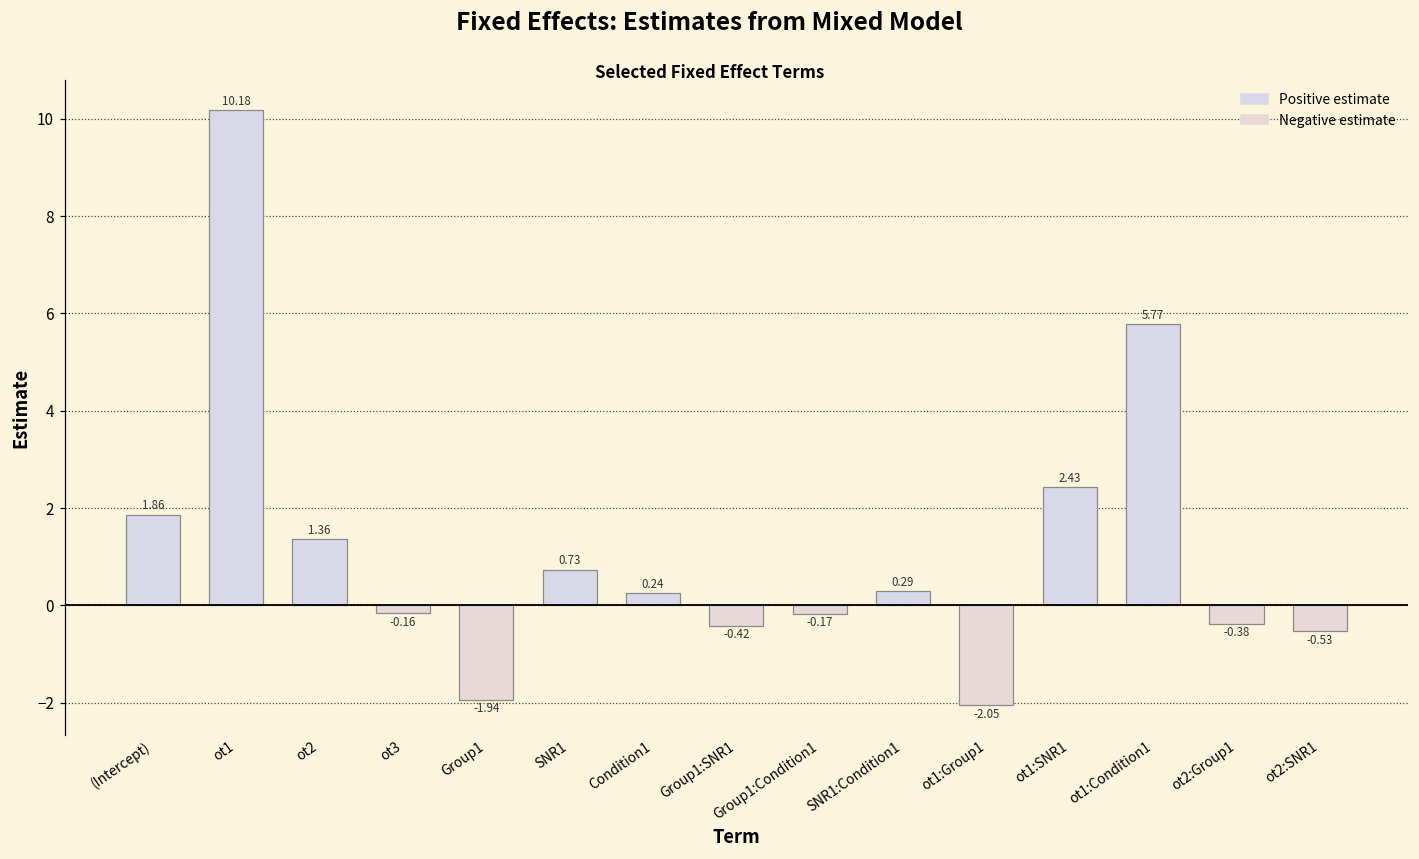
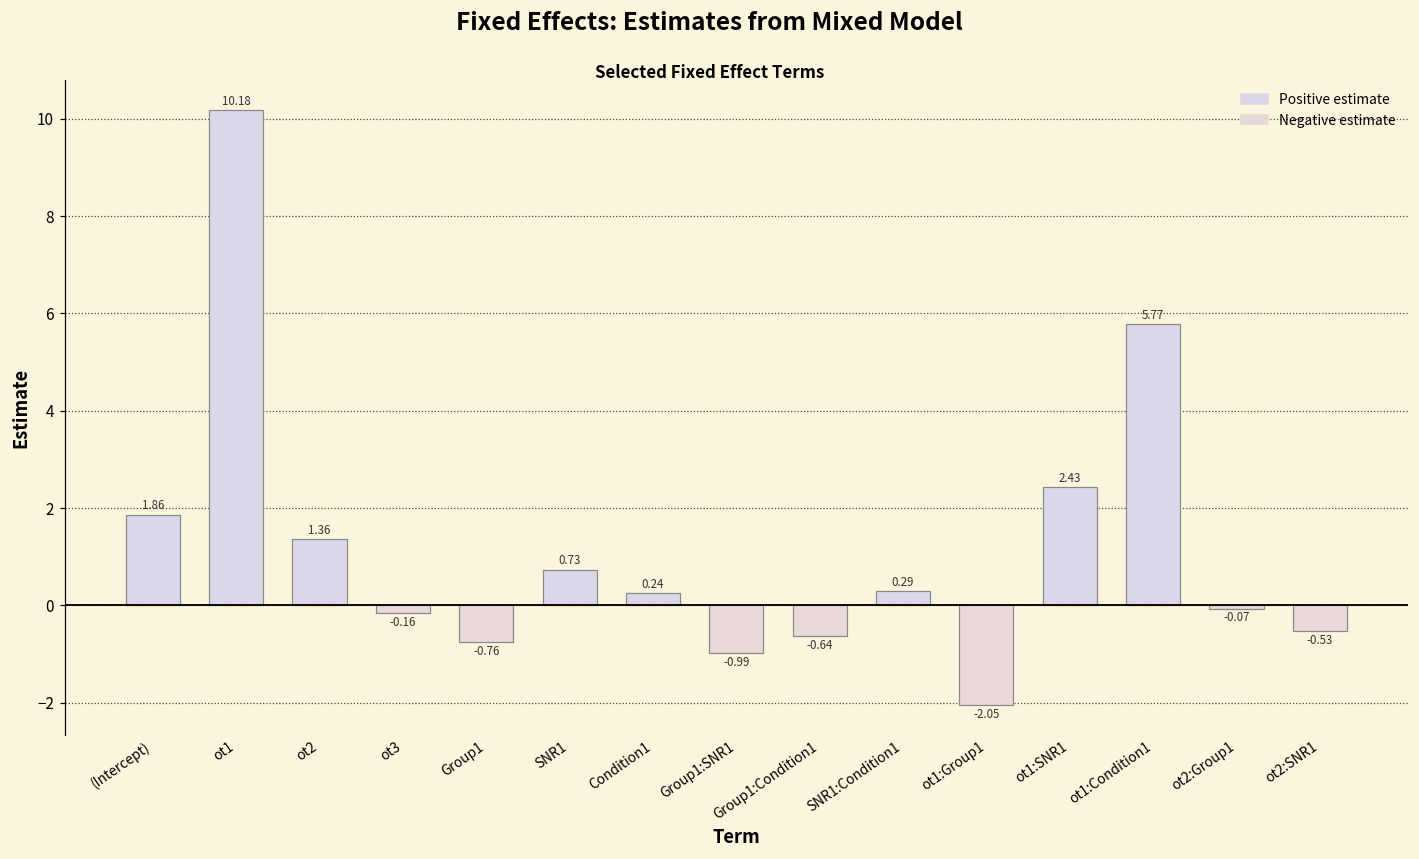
  {
    "(Intercept)": 1.86,
    "ot1": 10.18,
    "ot2": 1.36,
    "ot3": -0.16,
-   "Group1": -1.94,
+   "Group1": -0.76,
    "SNR1": 0.73,
    "Condition1": 0.24,
-   "Group1:SNR1": -0.42,
-   "Group1:Condition1": -0.17,
+   "Group1:SNR1": -0.99,
+   "Group1:Condition1": -0.64,
    "SNR1:Condition1": 0.29,
    "ot1:Group1": -2.05,
    "ot1:SNR1": 2.43,
    "ot1:Condition1": 5.77,
-   "ot2:Group1": -0.38,
+   "ot2:Group1": -0.07,
    "ot2:SNR1": -0.53
  }
